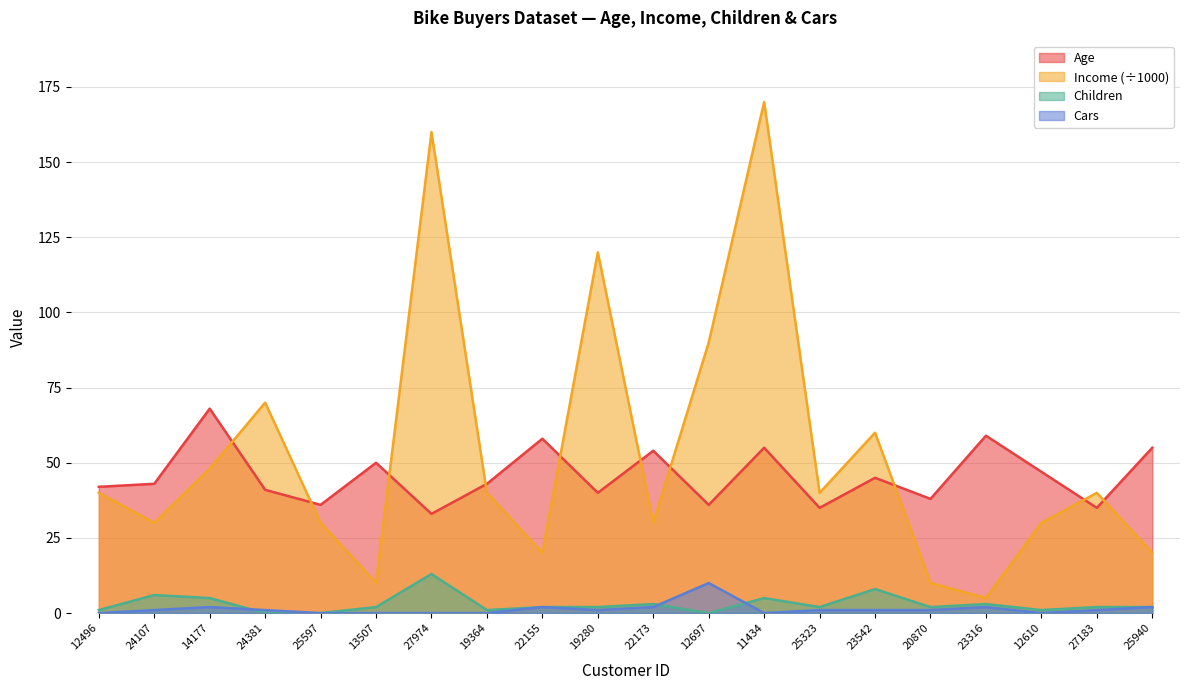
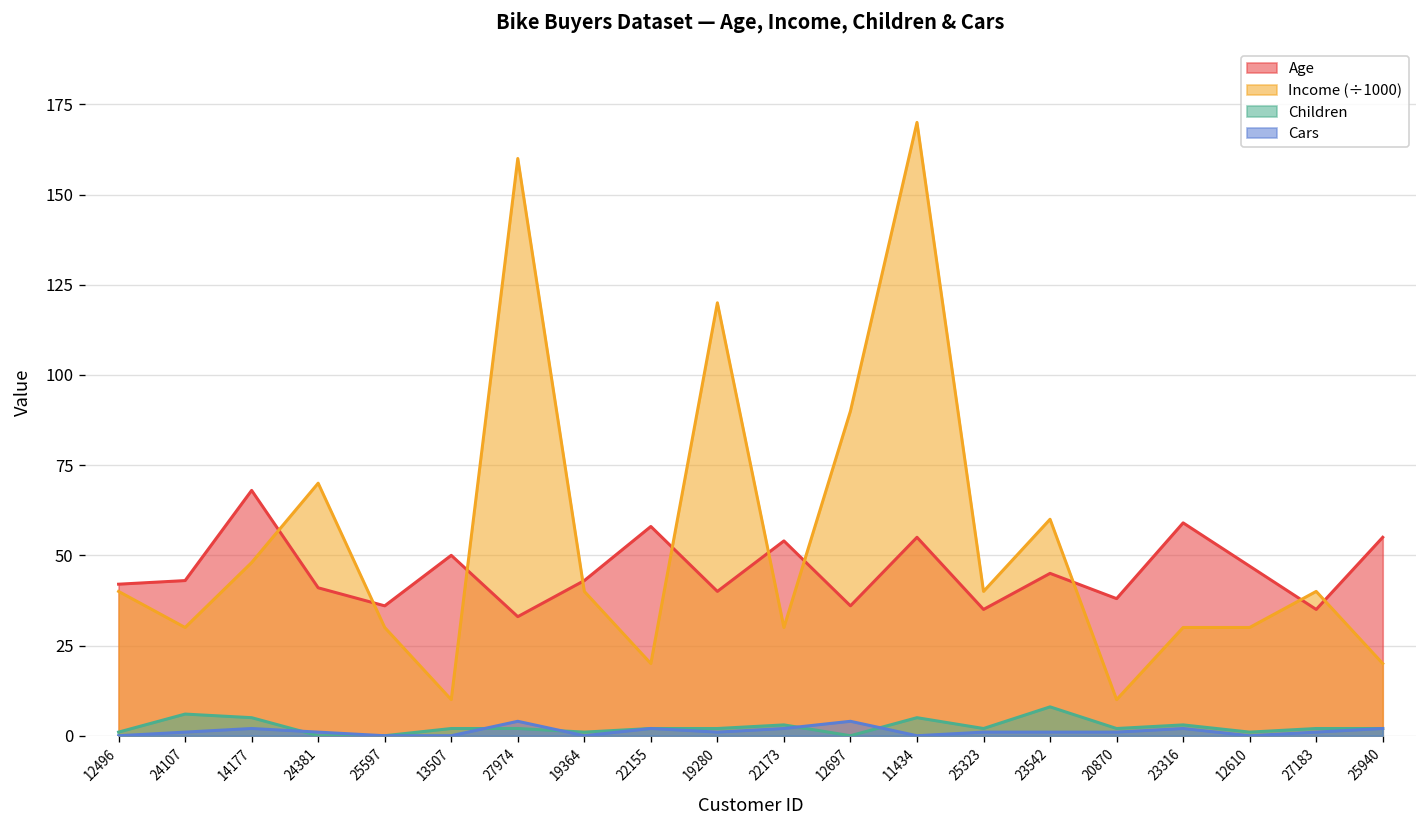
  {
    "Age": {
      "12496": 42,
      "24107": 43,
      "14177": 68,
      "24381": 41,
      "25597": 36,
      "13507": 50,
      "27974": 33,
      "19364": 43,
      "22155": 58,
      "19280": 40,
      "22173": 54,
      "12697": 36,
      "11434": 55,
      "25323": 35,
      "23542": 45,
      "20870": 38,
      "23316": 59,
      "12610": 47,
      "27183": 35,
      "25940": 55
    },
    "Income (÷1000)": {
      "12496": 40,
      "24107": 30,
      "14177": 48,
      "24381": 70,
      "25597": 30,
      "13507": 10,
      "27974": 160,
      "19364": 40,
      "22155": 20,
      "19280": 120,
      "22173": 30,
      "12697": 90,
      "11434": 170,
      "25323": 40,
      "23542": 60,
      "20870": 10,
-     "23316": 5,
+     "23316": 30,
      "12610": 30,
      "27183": 40,
      "25940": 20
    },
    "Children": {
      "12496": 1,
      "24107": 6,
      "14177": 5,
      "24381": 0,
      "13507": 2,
-     "27974": 13,
+     "27974": 2,
      "19364": 1,
      "19280": 2,
      "22173": 3,
      "12697": 0,
      "11434": 5,
      "25323": 2,
      "23542": 8,
      "20870": 2,
      "23316": 3,
      "12610": 1,
      "27183": 2
    },
    "Cars": {
      "12496": 0,
      "24107": 1,
      "14177": 2,
      "24381": 1,
      "13507": 0,
-     "27974": 0,
+     "27974": 4,
      "19364": 0,
      "19280": 1,
      "22173": 2,
-     "12697": 10,
+     "12697": 4,
      "11434": 0,
      "25323": 1,
      "23542": 1,
      "20870": 1,
      "23316": 2,
      "12610": 0,
      "27183": 1
    }
  }
